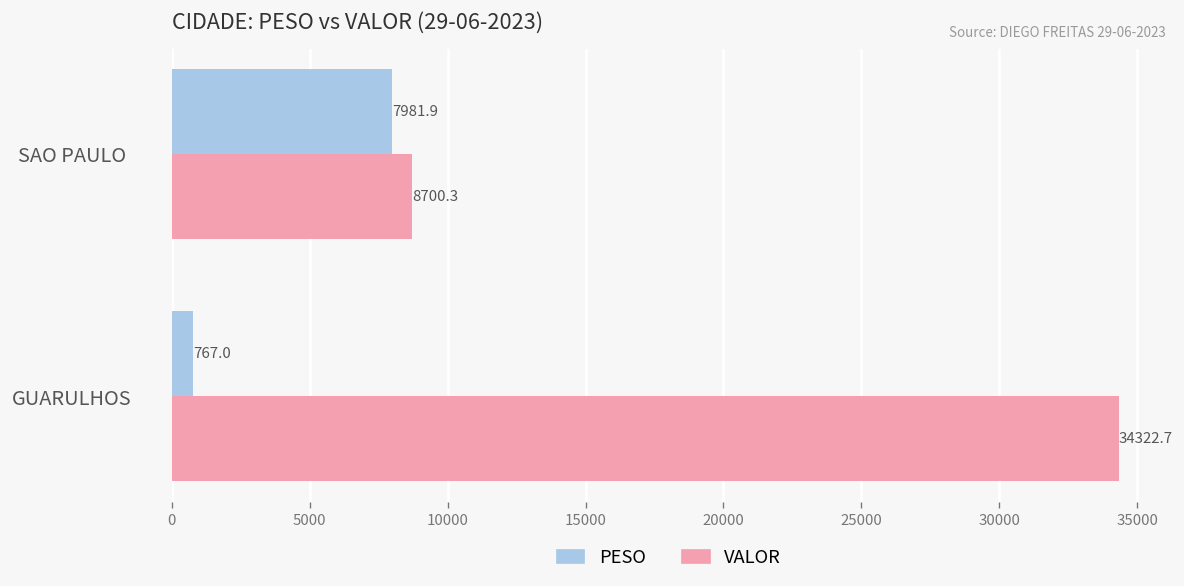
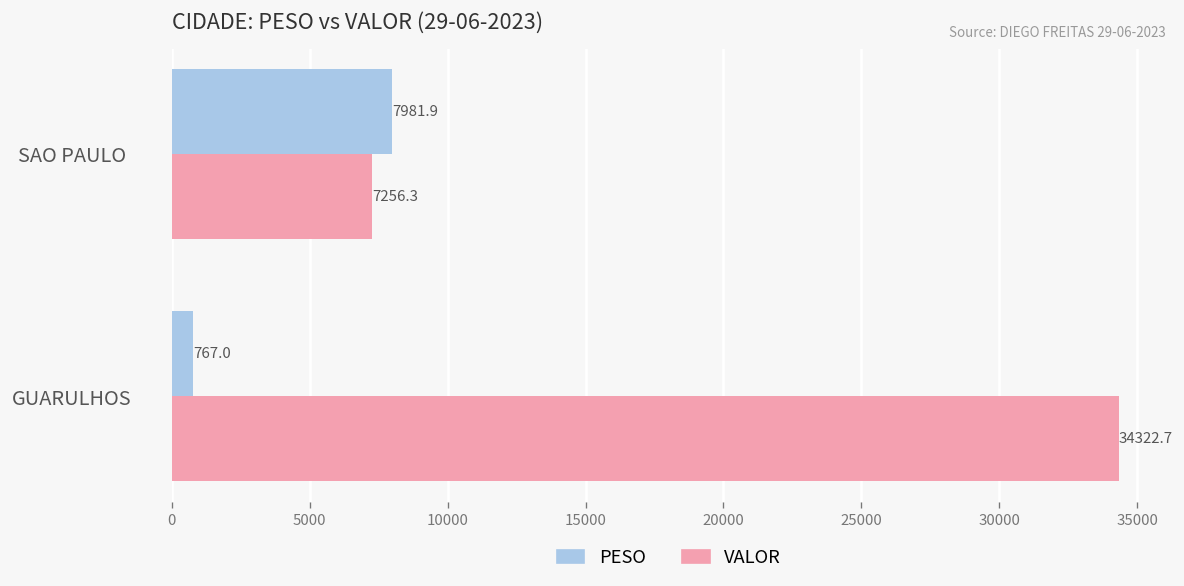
  {
    "PESO": {
      "SAO PAULO": 7981.9,
      "GUARULHOS": 767.0
    },
    "VALOR": {
-     "SAO PAULO": 8700.3,
+     "SAO PAULO": 7256.3,
      "GUARULHOS": 34322.7
    }
  }
